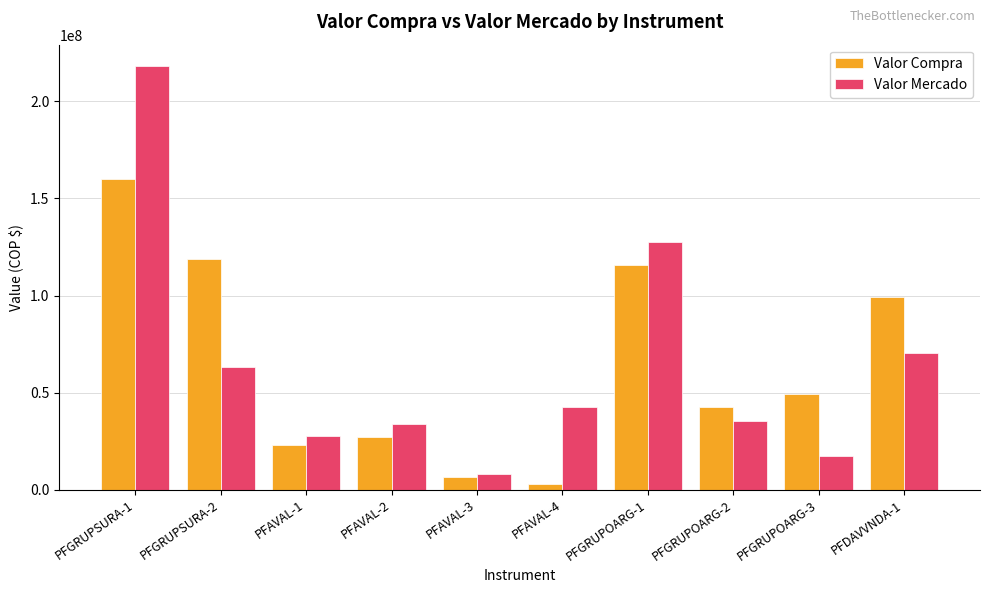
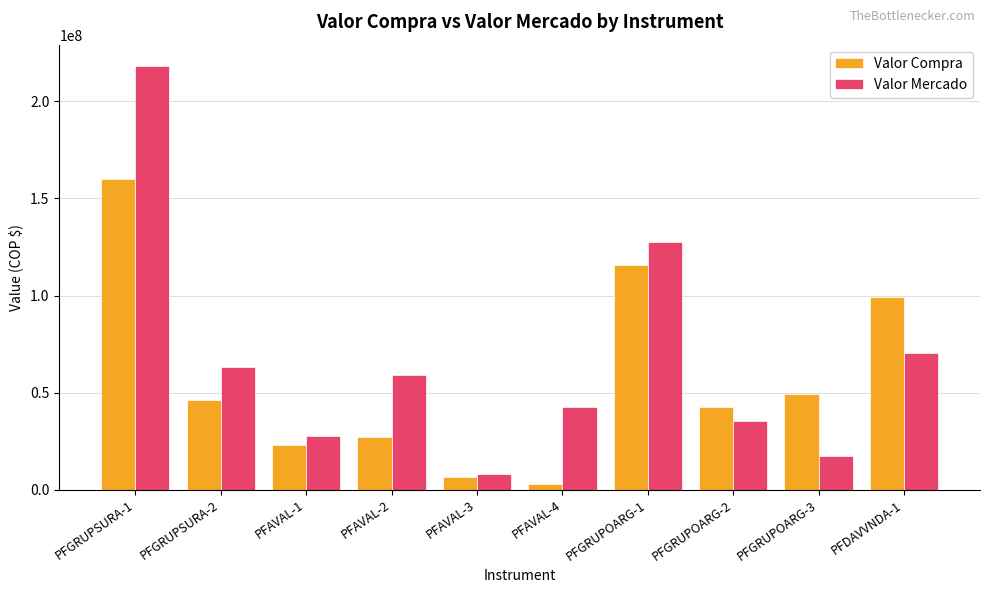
  {
    "Valor Compra": {
      "PFGRUPSURA-1": 160000000,
-     "PFGRUPSURA-2": 119000000,
+     "PFGRUPSURA-2": 46000000,
      "PFAVAL-1": 23000000,
      "PFAVAL-2": 27000000,
      "PFAVAL-3": 6000000,
      "PFAVAL-4": 3000000,
      "PFGRUPOARG-1": 116000000,
      "PFGRUPOARG-2": 42000000,
      "PFGRUPOARG-3": 49000000,
      "PFDAVVNDA-1": 99000000
    },
    "Valor Mercado": {
      "PFGRUPSURA-1": 218000000,
      "PFGRUPSURA-2": 63000000,
      "PFAVAL-1": 28000000,
-     "PFAVAL-2": 34000000,
+     "PFAVAL-2": 59000000,
      "PFAVAL-3": 8000000,
      "PFAVAL-4": 43000000,
      "PFGRUPOARG-1": 128000000,
      "PFGRUPOARG-2": 35000000,
      "PFGRUPOARG-3": 18000000,
      "PFDAVVNDA-1": 70000000
    }
  }
